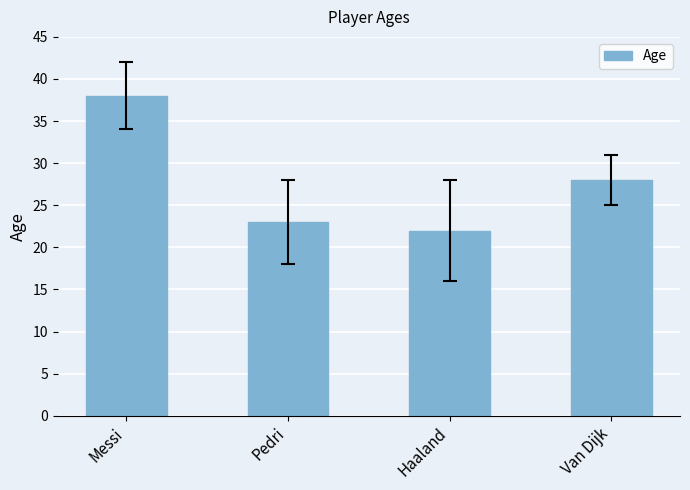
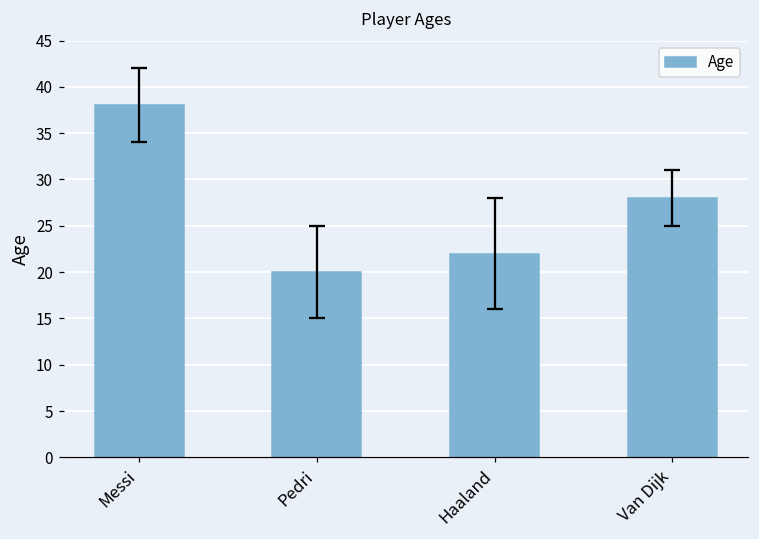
  {
    "Age": {
      "Messi": 38,
-     "Pedri": 23,
+     "Pedri": 20,
      "Haaland": 22,
      "Van Dijk": 28
    }
  }
